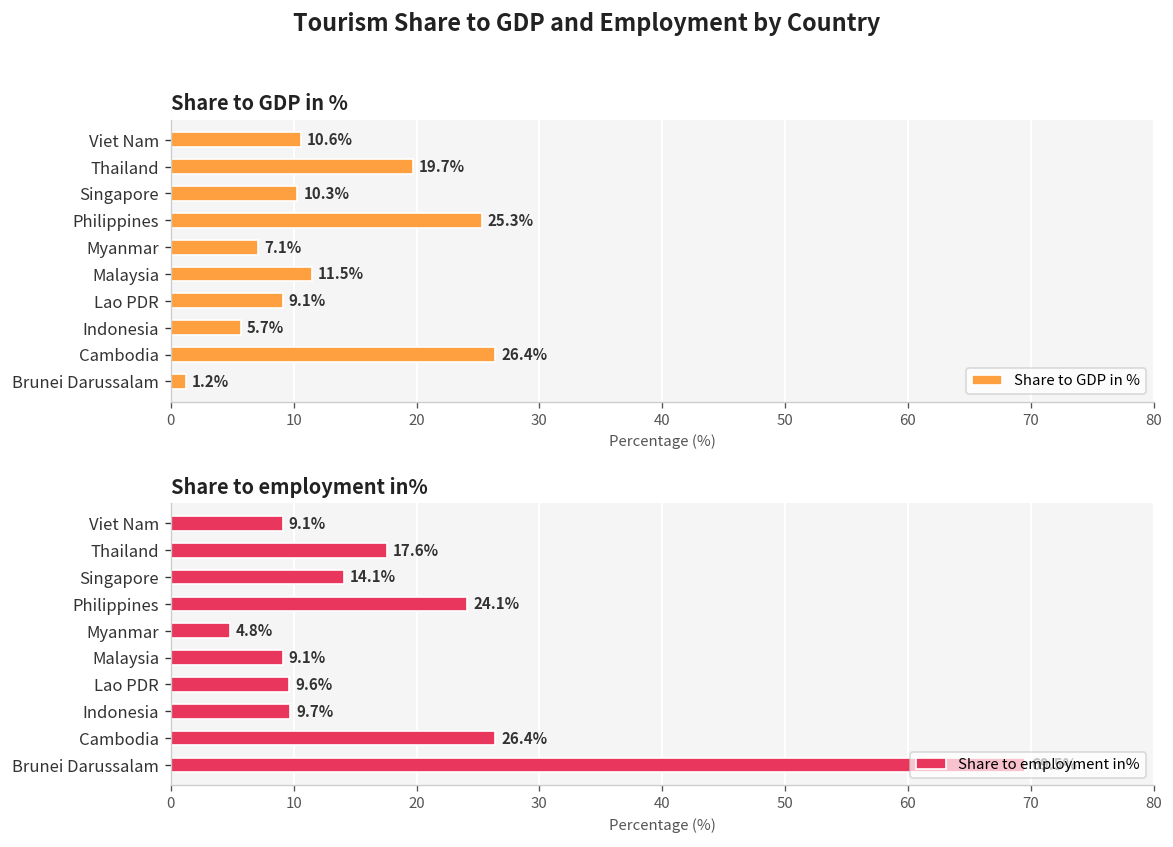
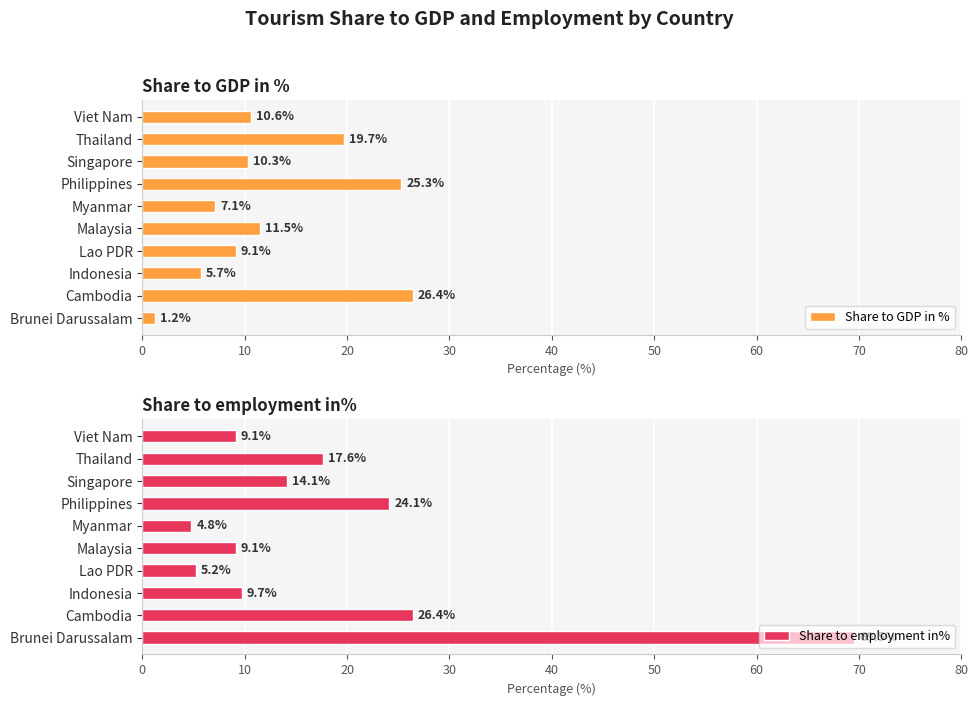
  {
    "Share to GDP in %": {
      "Viet Nam": "10.6%",
      "Thailand": "19.7%",
      "Singapore": "10.3%",
      "Philippines": "25.3%",
      "Myanmar": "7.1%",
      "Malaysia": "11.5%",
      "Lao PDR": "9.1%",
      "Indonesia": "5.7%",
      "Cambodia": "26.4%",
      "Brunei Darussalam": "1.2%"
    },
    "Share to employment in%": {
      "Viet Nam": "9.1%",
      "Thailand": "17.6%",
      "Singapore": "14.1%",
      "Philippines": "24.1%",
      "Myanmar": "4.8%",
      "Malaysia": "9.1%",
-     "Lao PDR": "9.6%",
+     "Lao PDR": "5.2%",
      "Indonesia": "9.7%",
      "Cambodia": "26.4%"
    }
  }
